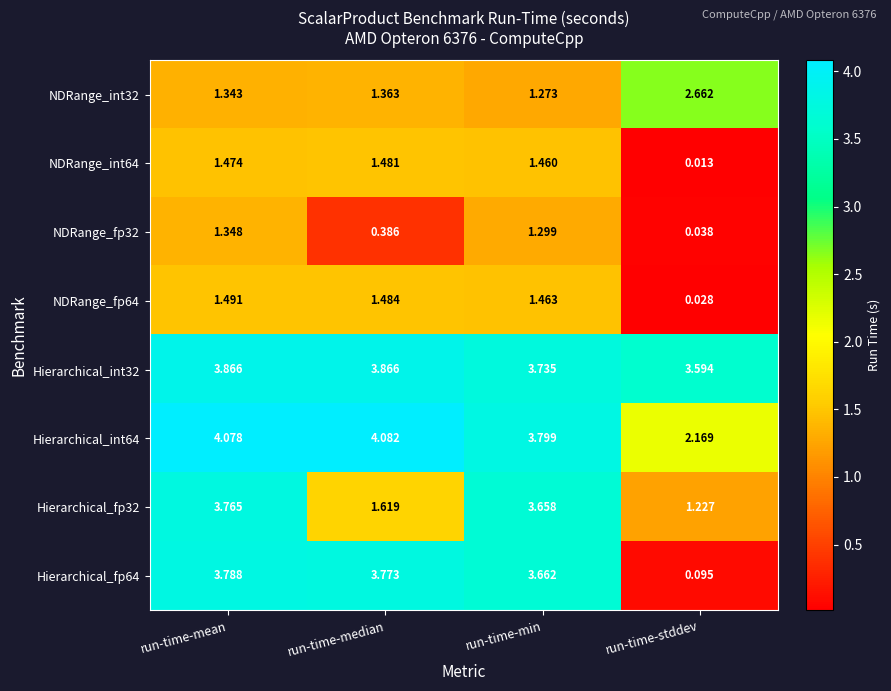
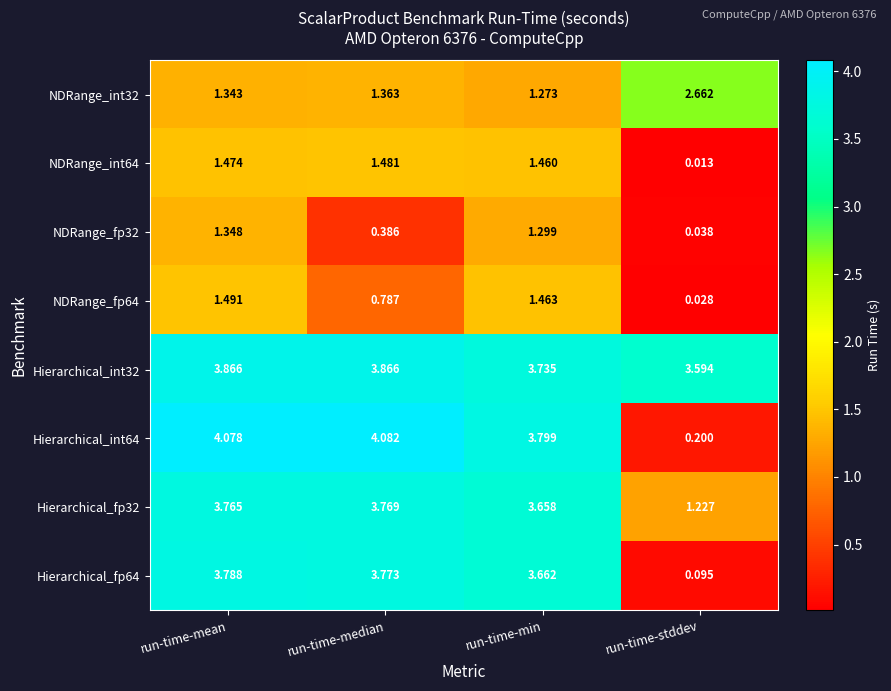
  {
    "NDRange_int32": {
      "run-time-mean": 1.343,
      "run-time-median": 1.363,
      "run-time-min": 1.273,
      "run-time-stddev": 2.662
    },
    "NDRange_int64": {
      "run-time-mean": 1.474,
      "run-time-median": 1.481,
      "run-time-min": 1.460,
      "run-time-stddev": 0.013
    },
    "NDRange_fp32": {
      "run-time-mean": 1.348,
      "run-time-median": 0.386,
      "run-time-min": 1.299,
      "run-time-stddev": 0.038
    },
    "NDRange_fp64": {
      "run-time-mean": 1.491,
-     "run-time-median": 1.484,
+     "run-time-median": 0.787,
      "run-time-min": 1.463,
      "run-time-stddev": 0.028
    },
    "Hierarchical_int32": {
      "run-time-mean": 3.866,
      "run-time-median": 3.866,
      "run-time-min": 3.735,
      "run-time-stddev": 3.594
    },
    "Hierarchical_int64": {
      "run-time-mean": 4.078,
      "run-time-median": 4.082,
      "run-time-min": 3.799,
-     "run-time-stddev": 2.169
+     "run-time-stddev": 0.200
    },
    "Hierarchical_fp32": {
      "run-time-mean": 3.765,
-     "run-time-median": 1.619,
+     "run-time-median": 3.769,
      "run-time-min": 3.658,
      "run-time-stddev": 1.227
    },
    "Hierarchical_fp64": {
      "run-time-mean": 3.788,
      "run-time-median": 3.773,
      "run-time-min": 3.662,
      "run-time-stddev": 0.095
    }
  }
